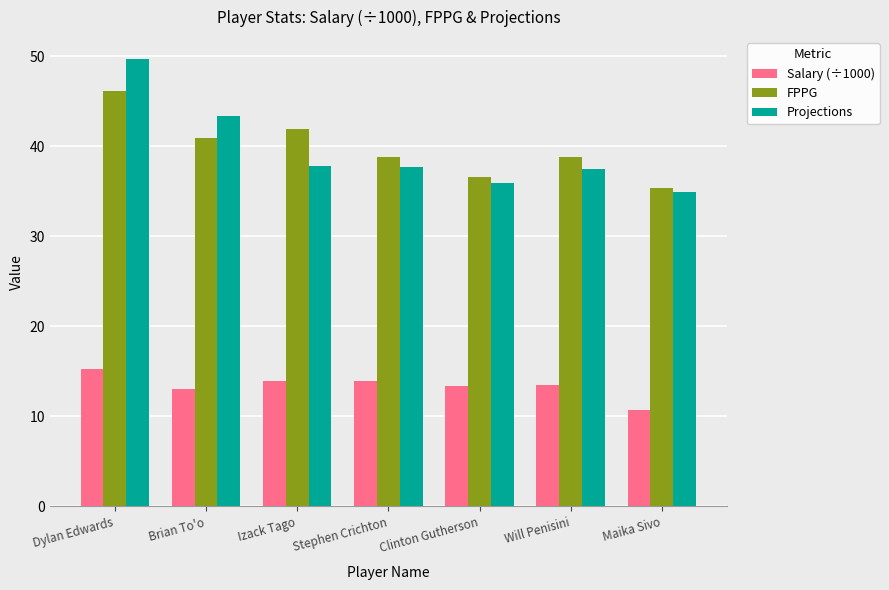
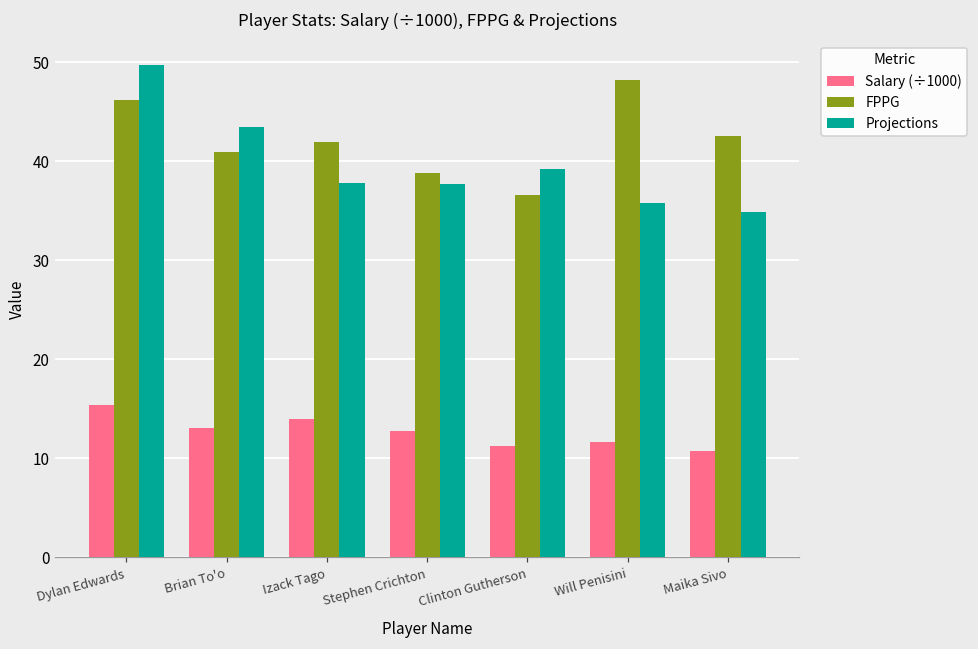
  {
    "Salary (÷1000)": {
      "Dylan Edwards": 15,
      "Brian To'o": 13,
      "Izack Tago": 14,
-     "Stephen Crichton": 14,
-     "Clinton Gutherson": 13,
-     "Will Penisini": 14,
+     "Stephen Crichton": 13,
+     "Clinton Gutherson": 11,
+     "Will Penisini": 12,
      "Maika Sivo": 11
    },
    "FPPG": {
      "Dylan Edwards": 46,
      "Brian To'o": 41,
      "Izack Tago": 42,
      "Stephen Crichton": 39,
      "Clinton Gutherson": 37,
-     "Will Penisini": 39,
-     "Maika Sivo": 35
+     "Will Penisini": 48,
+     "Maika Sivo": 42
    },
    "Projections": {
      "Dylan Edwards": 50,
      "Brian To'o": 43,
      "Izack Tago": 38,
      "Stephen Crichton": 38,
-     "Clinton Gutherson": 36,
-     "Will Penisini": 37,
+     "Clinton Gutherson": 39,
+     "Will Penisini": 36,
      "Maika Sivo": 35
    }
  }
